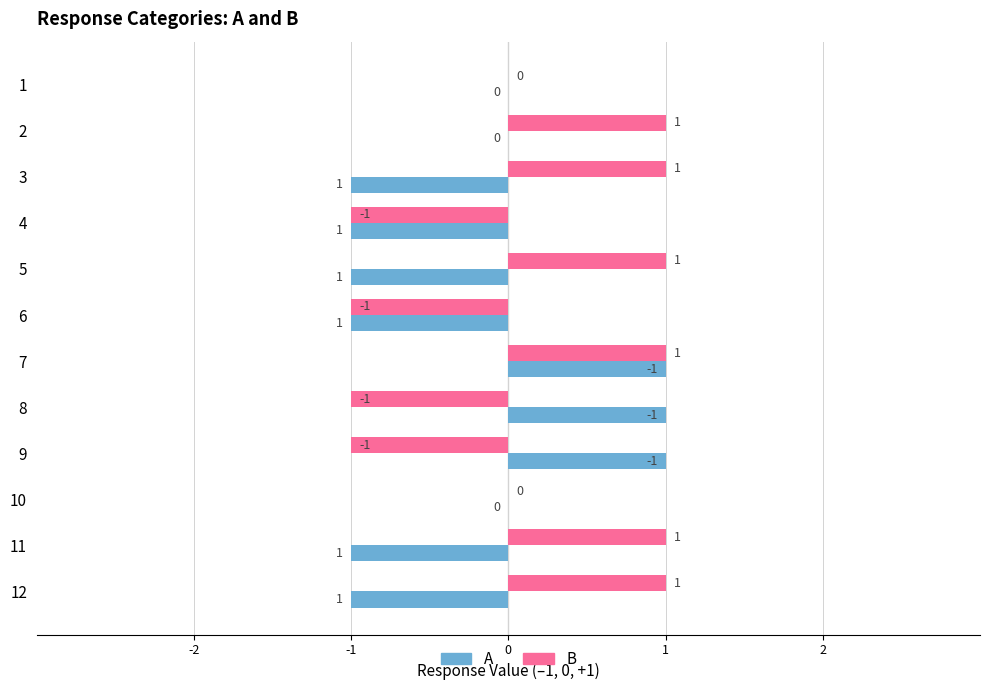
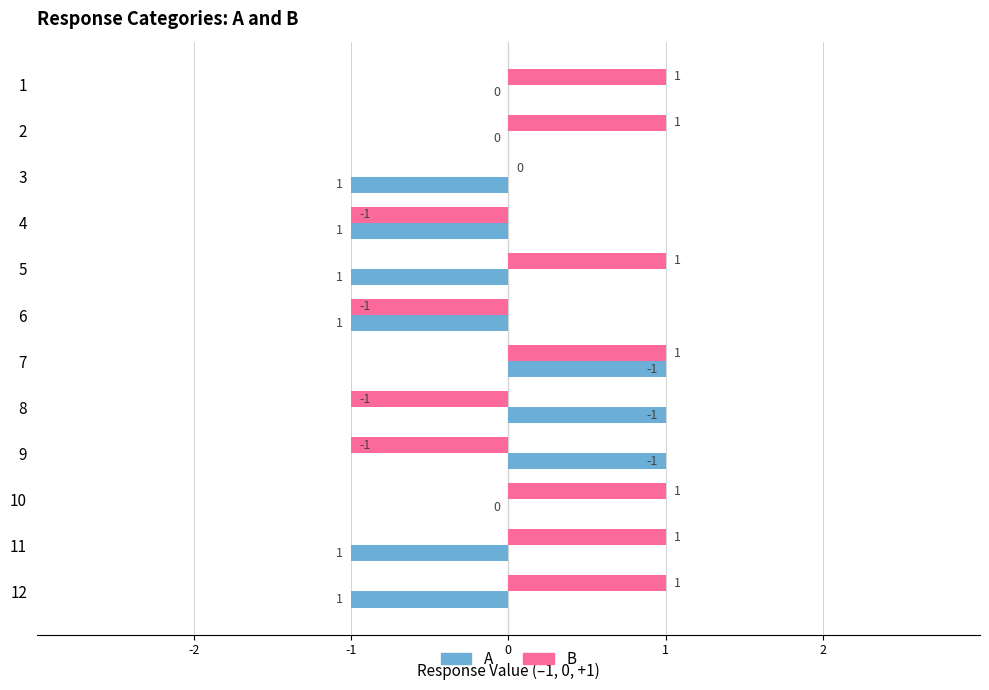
  {
    "A": {
      "1": 0,
      "2": 0,
      "10": 0
    },
    "B": {
-     "1": 0,
+     "1": 1,
      "2": 1,
-     "3": 1,
+     "3": 0,
      "4": -1,
      "5": 1,
      "6": -1,
      "7": 1,
      "8": -1,
      "9": -1,
-     "10": 0,
+     "10": 1,
      "11": 1,
      "12": 1
    }
  }
